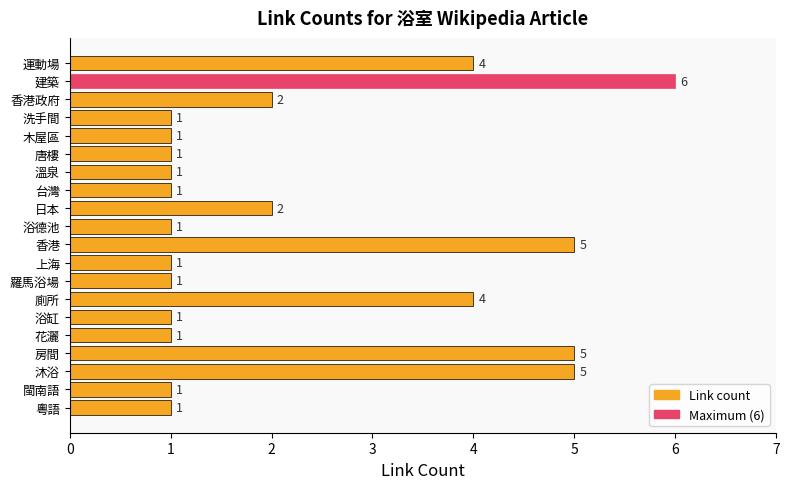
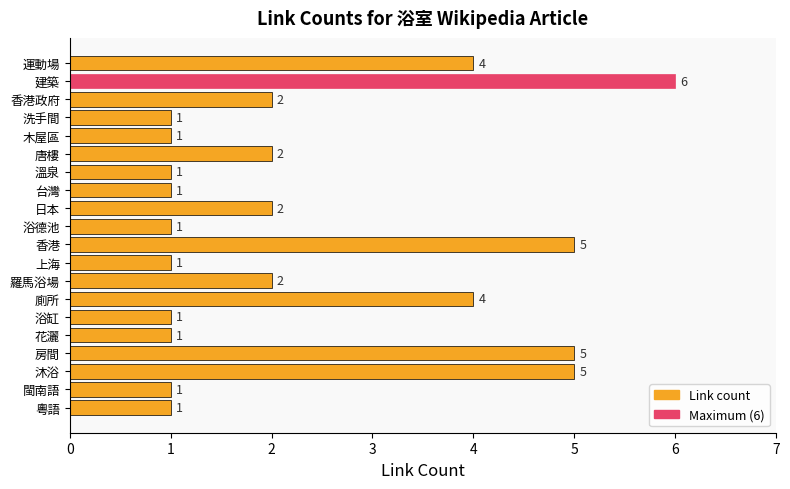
  {
    "運動場": 4,
    "建築": 6,
    "香港政府": 2,
    "洗手間": 1,
    "木屋區": 1,
-   "唐樓": 1,
+   "唐樓": 2,
    "溫泉": 1,
    "台灣": 1,
    "日本": 2,
    "浴德池": 1,
    "香港": 5,
    "上海": 1,
-   "羅馬浴場": 1,
+   "羅馬浴場": 2,
    "廁所": 4,
    "浴缸": 1,
    "花灑": 1,
    "房間": 5,
    "沐浴": 5,
    "閩南語": 1,
    "粵語": 1
  }
